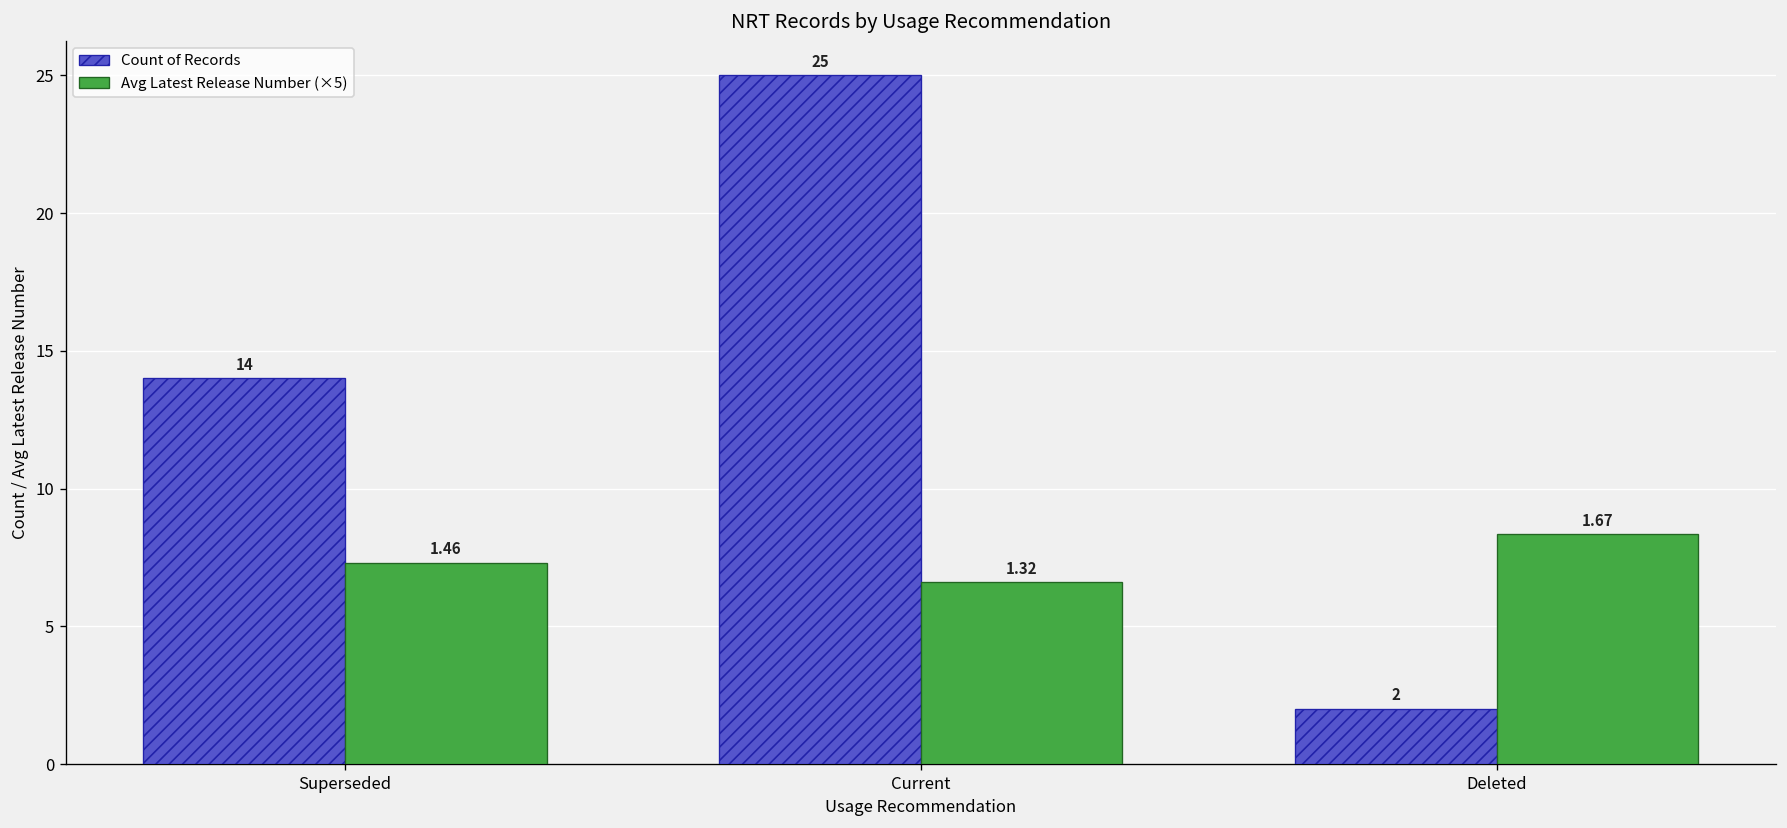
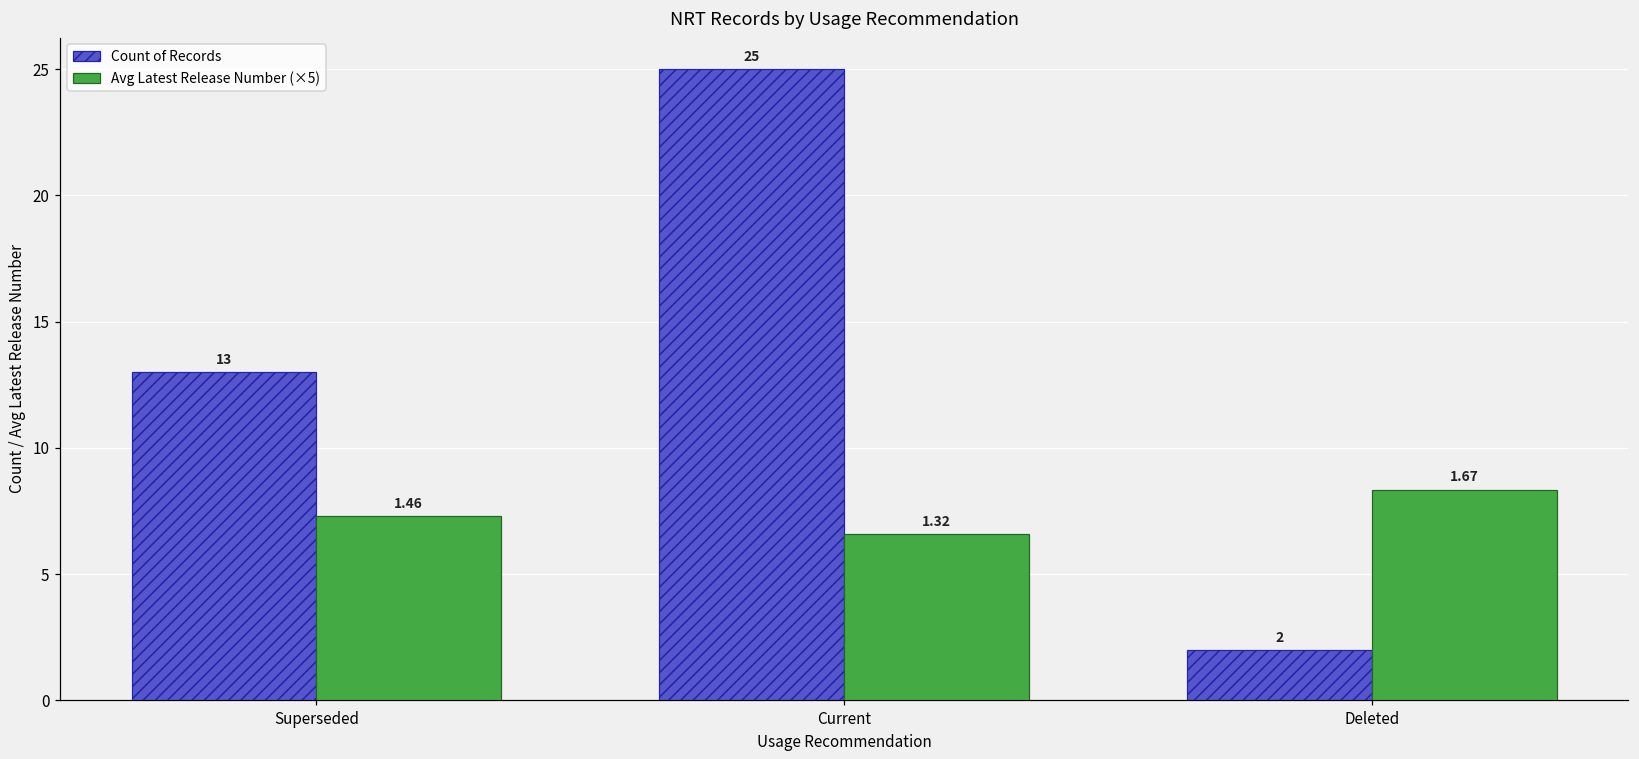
  {
    "Count of Records": {
-     "Superseded": 14,
+     "Superseded": 13,
      "Current": 25,
      "Deleted": 2
    }
  }
